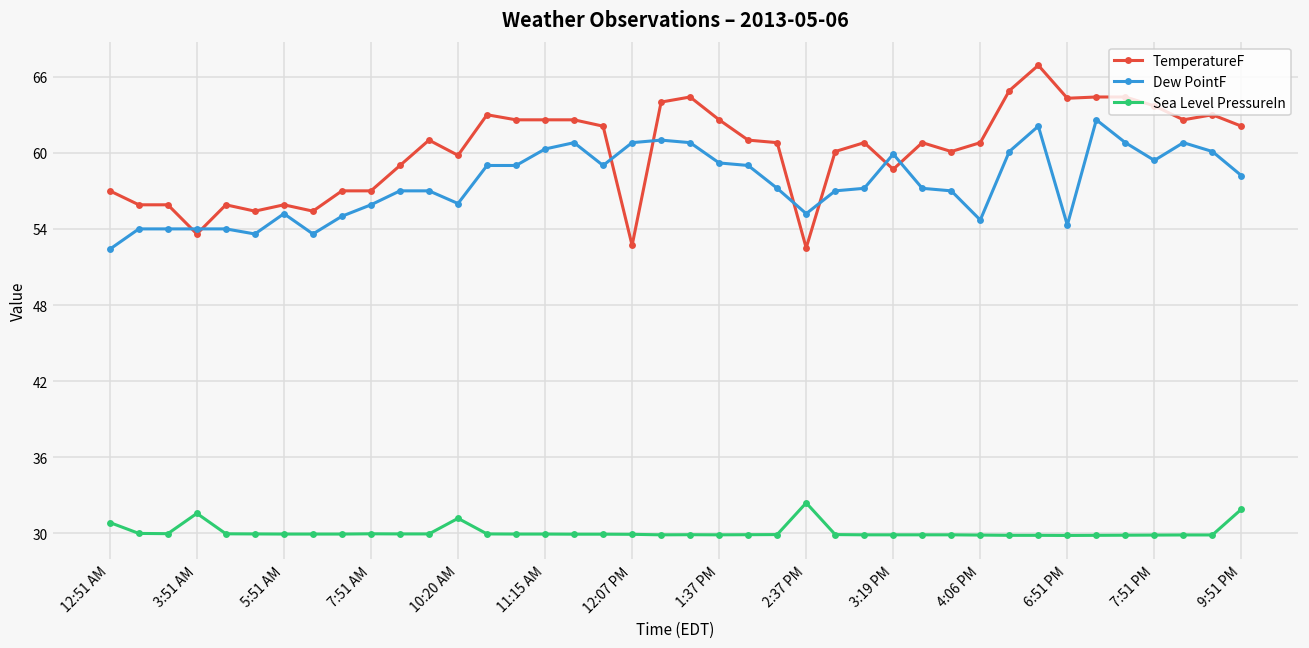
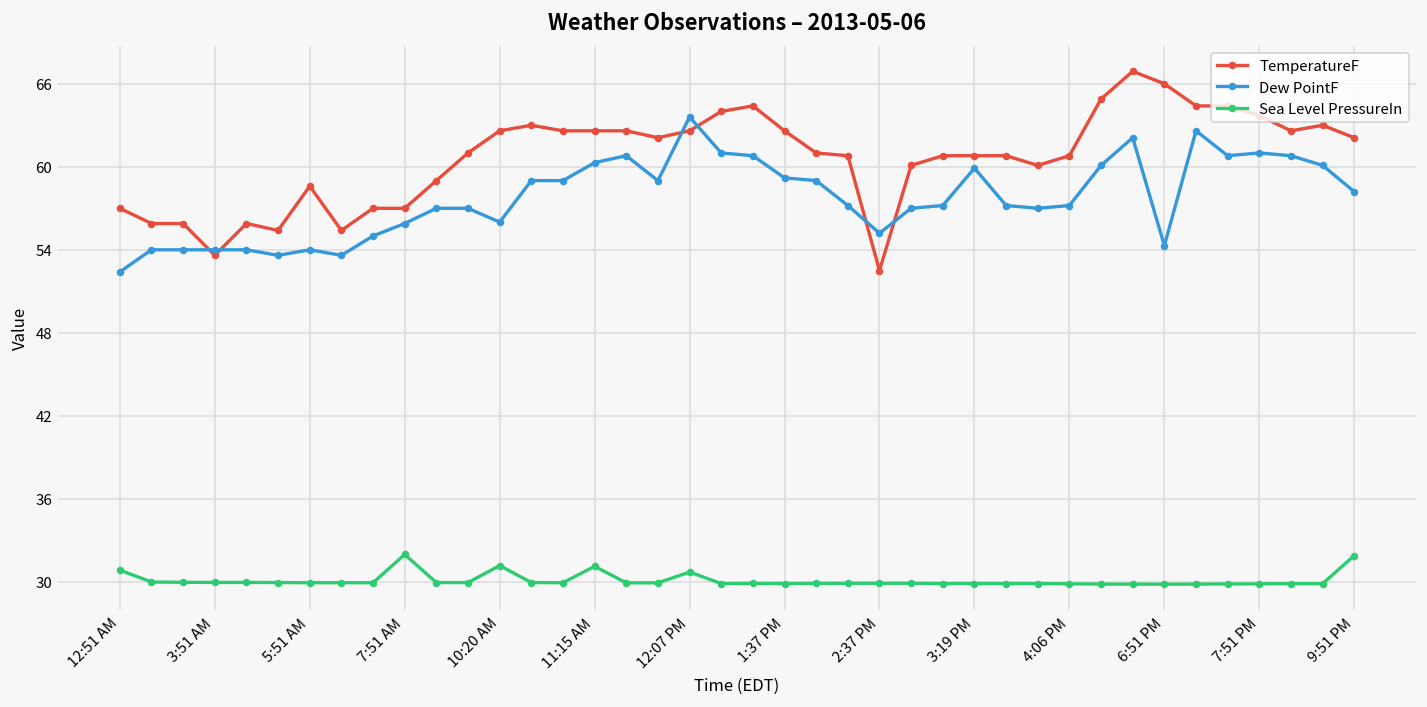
  {
    "TemperatureF": {
      "12:51 AM": 57.0,
      "3:51 AM": 53.6,
-     "5:51 AM": 55.9,
+     "5:51 AM": 58.6,
      "7:51 AM": 57.0,
-     "10:20 AM": 59.8,
+     "10:20 AM": 62.6,
      "11:15 AM": 62.6,
-     "12:07 PM": 52.7,
+     "12:07 PM": 62.6,
      "1:37 PM": 62.6,
      "2:37 PM": 52.5,
-     "3:19 PM": 58.7,
+     "3:19 PM": 60.8,
      "4:06 PM": 60.8,
-     "6:51 PM": 64.3,
+     "6:51 PM": 66.0,
      "9:51 PM": 62.1
    },
    "Dew PointF": {
      "12:51 AM": 52.4,
      "3:51 AM": 54.0,
-     "5:51 AM": 55.2,
+     "5:51 AM": 54.0,
      "7:51 AM": 55.9,
      "10:20 AM": 56.0,
      "11:15 AM": 60.3,
-     "12:07 PM": 60.8,
+     "12:07 PM": 63.6,
      "1:37 PM": 59.2,
      "2:37 PM": 55.2,
      "3:19 PM": 59.9,
-     "4:06 PM": 54.7,
+     "4:06 PM": 57.2,
      "6:51 PM": 54.3,
-     "7:51 PM": 59.4,
+     "7:51 PM": 61.0,
      "9:51 PM": 58.2
    },
    "Sea Level PressureIn": {
      "12:51 AM": 30.9,
-     "3:51 AM": 31.6,
+     "3:51 AM": 30.0,
      "5:51 AM": 29.9,
-     "7:51 AM": 30.0,
+     "7:51 AM": 32.0,
      "10:20 AM": 31.2,
-     "11:15 AM": 29.9,
-     "12:07 PM": 29.9,
+     "11:15 AM": 31.1,
+     "12:07 PM": 30.7,
      "1:37 PM": 29.9,
-     "2:37 PM": 32.4,
+     "2:37 PM": 29.9,
      "3:19 PM": 29.9,
      "4:06 PM": 29.9,
      "6:51 PM": 29.8,
      "7:51 PM": 29.9,
      "9:51 PM": 31.9
    }
  }
